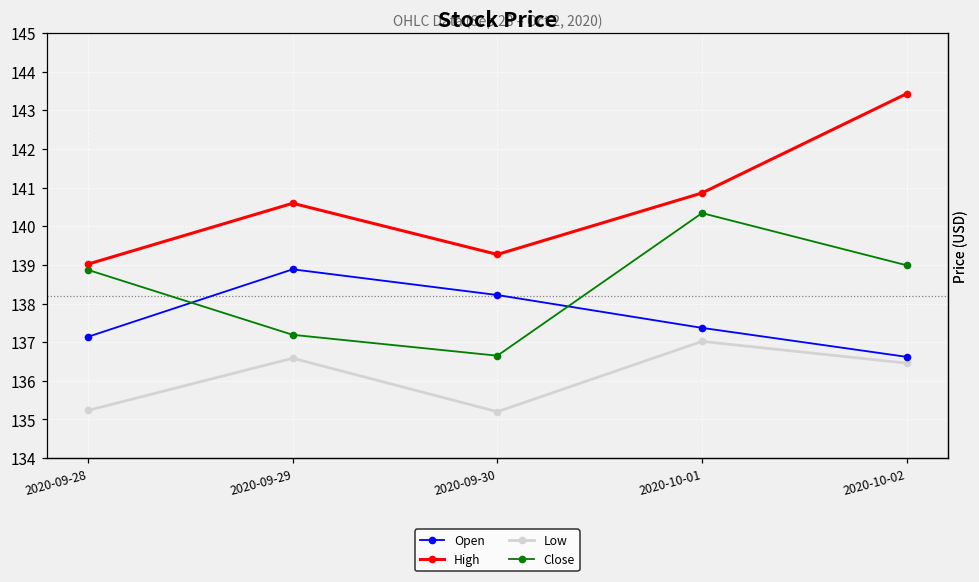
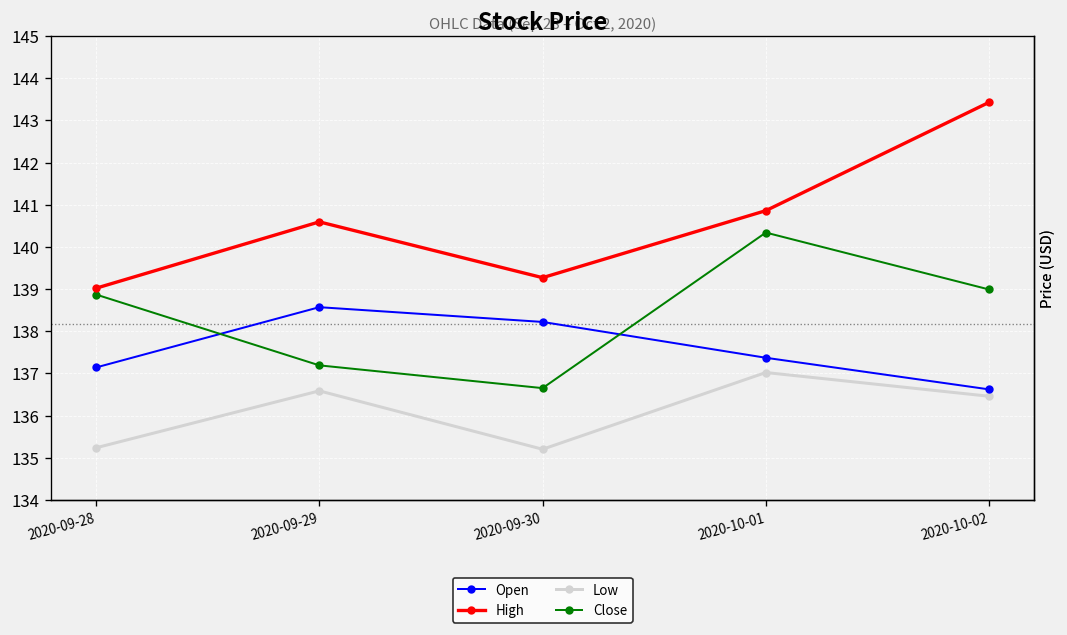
  {
    "Open": {
      "2020-09-28": 137.1,
-     "2020-09-29": 138.9,
+     "2020-09-29": 138.6,
      "2020-09-30": 138.2,
      "2020-10-01": 137.4,
      "2020-10-02": 136.6
    },
    "High": {
      "2020-09-28": 139.0,
      "2020-09-29": 140.6,
      "2020-09-30": 139.3,
      "2020-10-01": 140.9,
      "2020-10-02": 143.4
    },
    "Low": {
      "2020-09-28": 135.2,
      "2020-09-29": 136.6,
      "2020-09-30": 135.2,
      "2020-10-01": 137.0,
      "2020-10-02": 136.5
    },
    "Close": {
      "2020-09-28": 138.9,
      "2020-09-29": 137.2,
      "2020-09-30": 136.6,
      "2020-10-01": 140.3,
      "2020-10-02": 139.0
    }
  }
